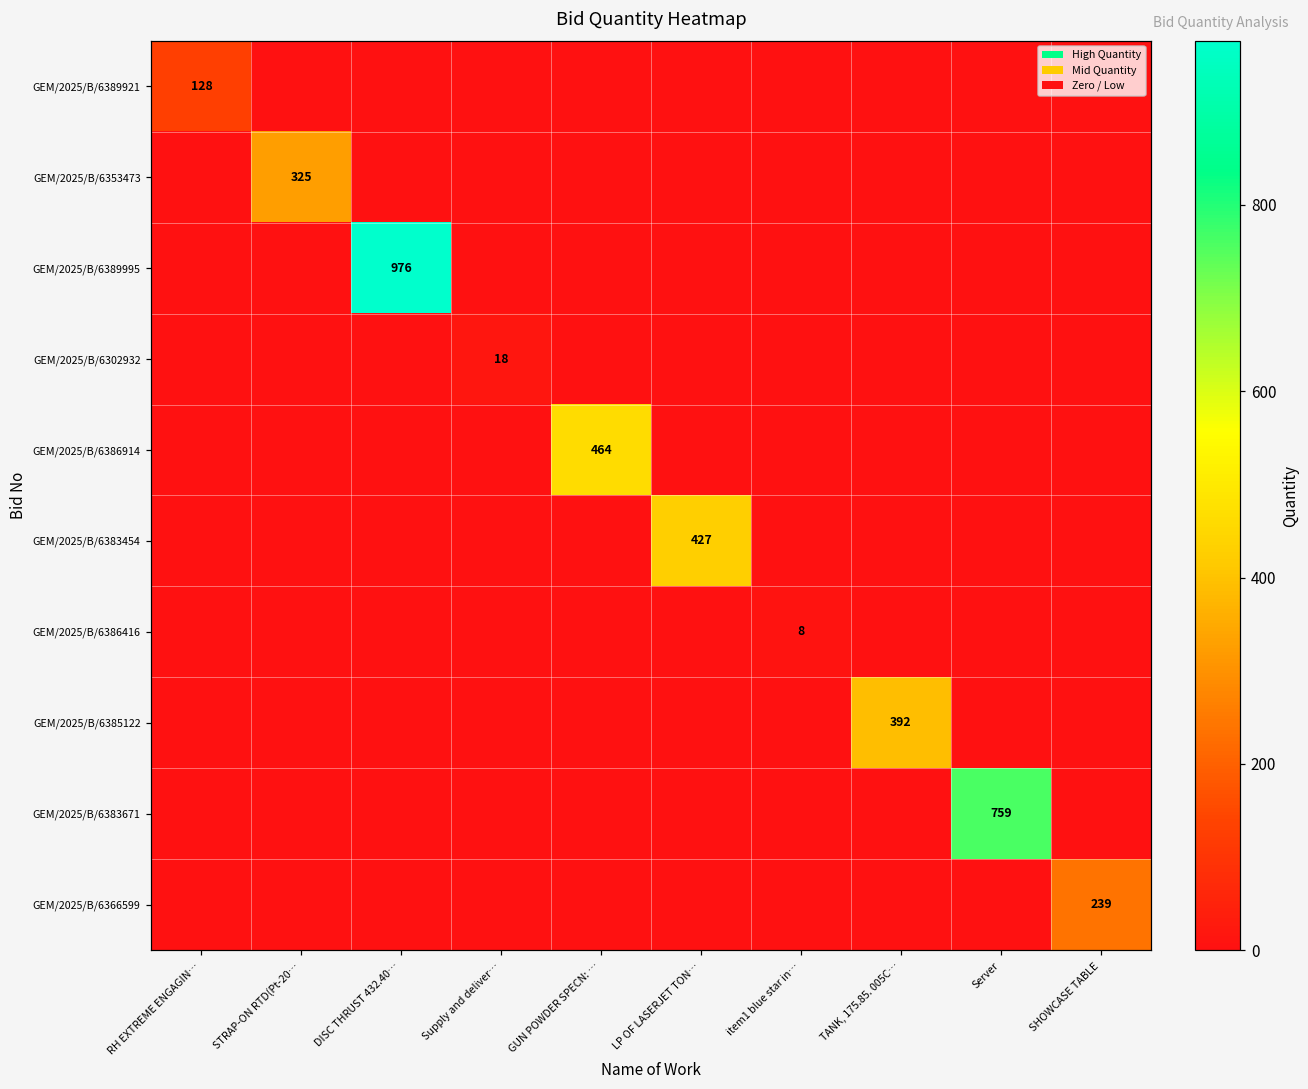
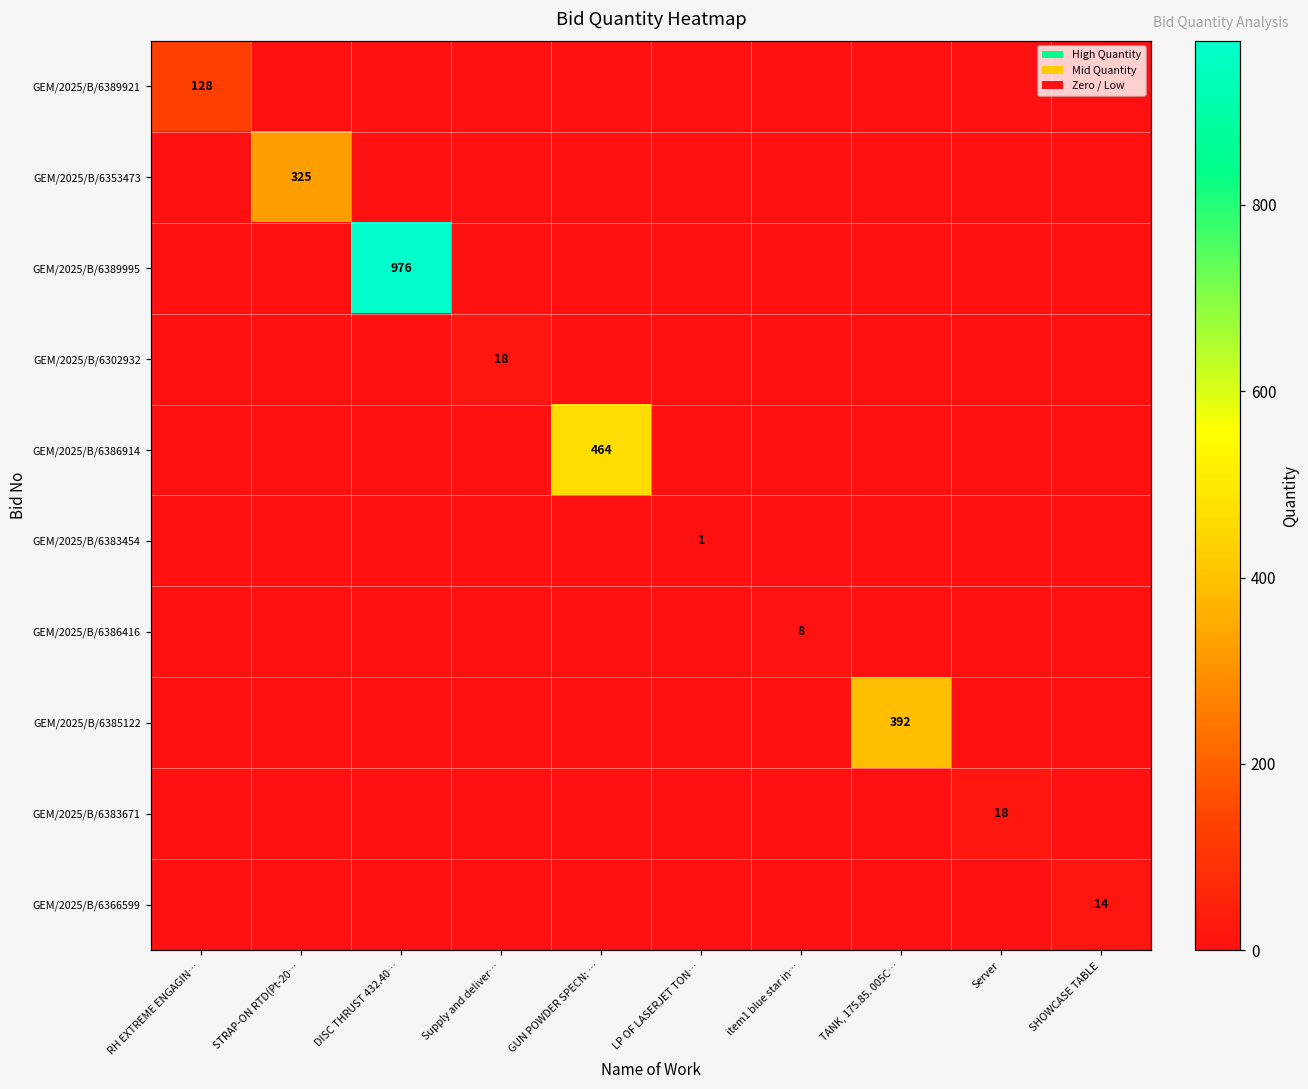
  {
    "GEM/2025/B/6389921": {
      "RH EXTREME ENGAGIN…": 128
    },
    "GEM/2025/B/6353473": {
      "STRAP-ON RTD(Pt-20…": 325
    },
    "GEM/2025/B/6389995": {
      "DISC THRUST 432.40…": 976
    },
    "GEM/2025/B/6302932": {
      "Supply and deliver…": 18
    },
    "GEM/2025/B/6386914": {
      "GUN POWDER SPECN: …": 464
    },
    "GEM/2025/B/6383454": {
-     "LP OF LASERJET TON…": 427
+     "LP OF LASERJET TON…": 1
    },
    "GEM/2025/B/6386416": {
      "item1 blue star in…": 8
    },
    "GEM/2025/B/6385122": {
      "TANK, 175.85. 005C…": 392
    },
    "GEM/2025/B/6383671": {
-     "Server": 759
+     "Server": 18
    },
    "GEM/2025/B/6366599": {
-     "SHOWCASE TABLE": 239
+     "SHOWCASE TABLE": 14
    }
  }
